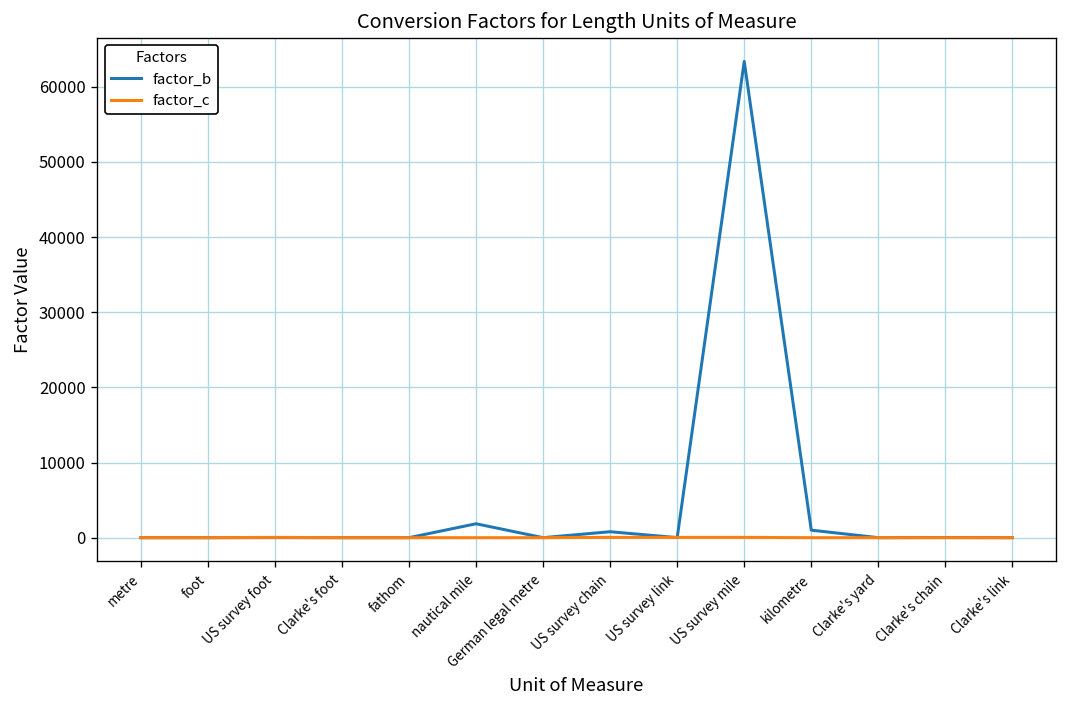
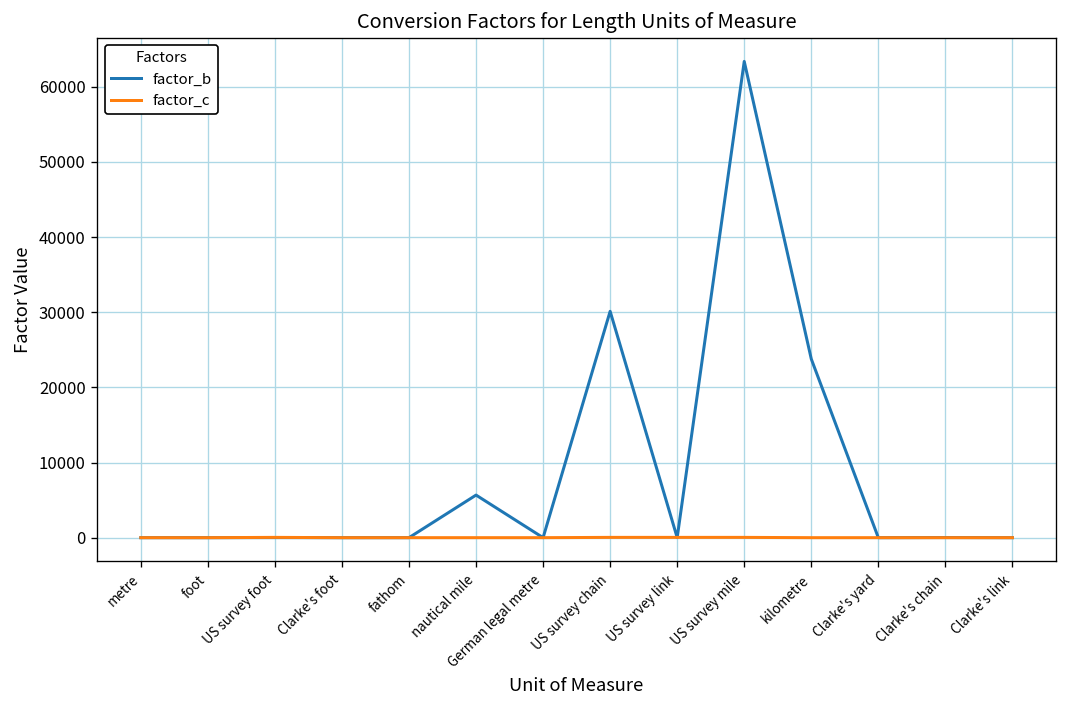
  {
    "factor_b": {
-     "nautical mile": 2000,
-     "US survey chain": 1000,
+     "nautical mile": 6000,
+     "US survey chain": 30000,
      "US survey mile": 63000,
-     "kilometre": 1000
+     "kilometre": 24000
    },
    "factor_c": {
      "nautical mile": 0,
      "US survey chain": 0,
      "US survey mile": 0,
      "kilometre": 0
    }
  }
